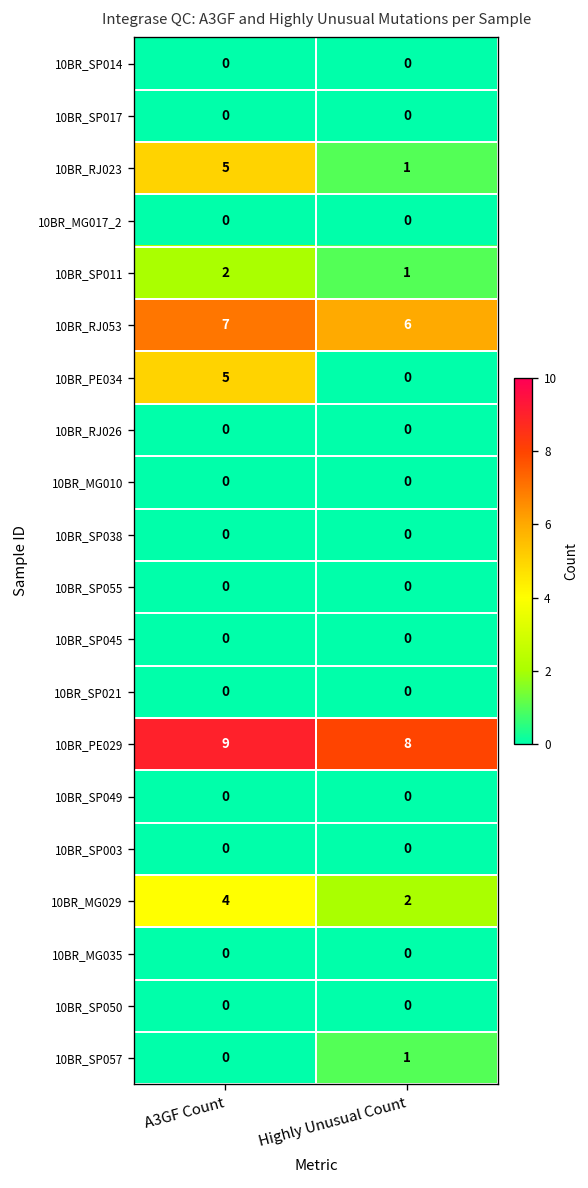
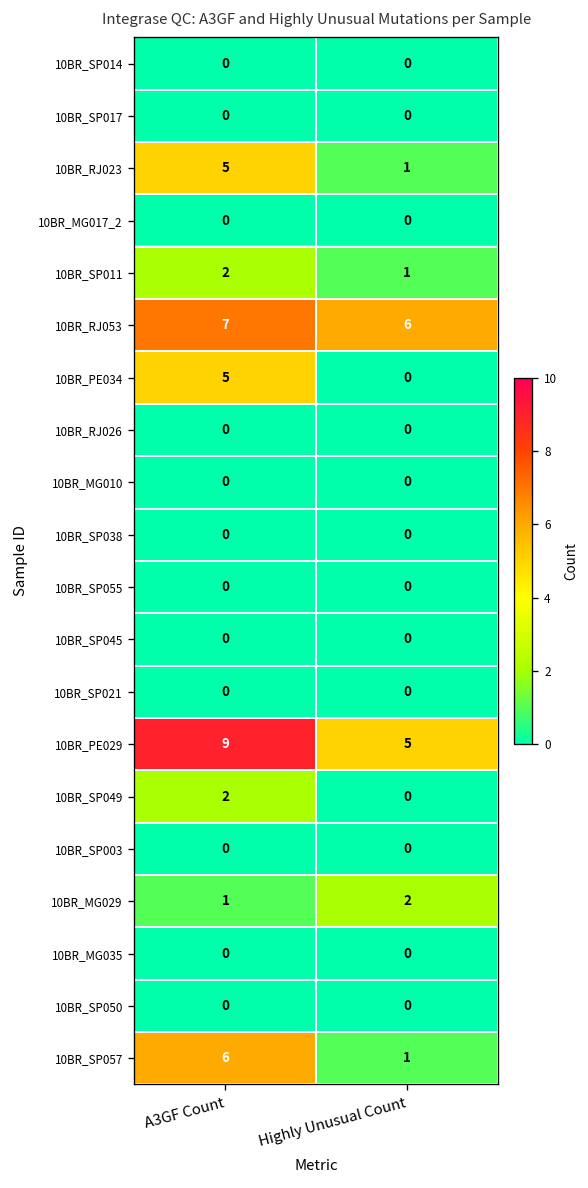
  {
    "10BR_SP014": {
      "A3GF Count": 0,
      "Highly Unusual Count": 0
    },
    "10BR_SP017": {
      "A3GF Count": 0,
      "Highly Unusual Count": 0
    },
    "10BR_RJ023": {
      "A3GF Count": 5,
      "Highly Unusual Count": 1
    },
    "10BR_MG017_2": {
      "A3GF Count": 0,
      "Highly Unusual Count": 0
    },
    "10BR_SP011": {
      "A3GF Count": 2,
      "Highly Unusual Count": 1
    },
    "10BR_RJ053": {
      "A3GF Count": 7,
      "Highly Unusual Count": 6
    },
    "10BR_PE034": {
      "A3GF Count": 5,
      "Highly Unusual Count": 0
    },
    "10BR_RJ026": {
      "A3GF Count": 0,
      "Highly Unusual Count": 0
    },
    "10BR_MG010": {
      "A3GF Count": 0,
      "Highly Unusual Count": 0
    },
    "10BR_SP038": {
      "A3GF Count": 0,
      "Highly Unusual Count": 0
    },
    "10BR_SP055": {
      "A3GF Count": 0,
      "Highly Unusual Count": 0
    },
    "10BR_SP045": {
      "A3GF Count": 0,
      "Highly Unusual Count": 0
    },
    "10BR_SP021": {
      "A3GF Count": 0,
      "Highly Unusual Count": 0
    },
    "10BR_PE029": {
      "A3GF Count": 9,
-     "Highly Unusual Count": 8
+     "Highly Unusual Count": 5
    },
    "10BR_SP049": {
-     "A3GF Count": 0,
+     "A3GF Count": 2,
      "Highly Unusual Count": 0
    },
    "10BR_SP003": {
      "A3GF Count": 0,
      "Highly Unusual Count": 0
    },
    "10BR_MG029": {
-     "A3GF Count": 4,
+     "A3GF Count": 1,
      "Highly Unusual Count": 2
    },
    "10BR_MG035": {
      "A3GF Count": 0,
      "Highly Unusual Count": 0
    },
    "10BR_SP050": {
      "A3GF Count": 0,
      "Highly Unusual Count": 0
    },
    "10BR_SP057": {
-     "A3GF Count": 0,
+     "A3GF Count": 6,
      "Highly Unusual Count": 1
    }
  }
